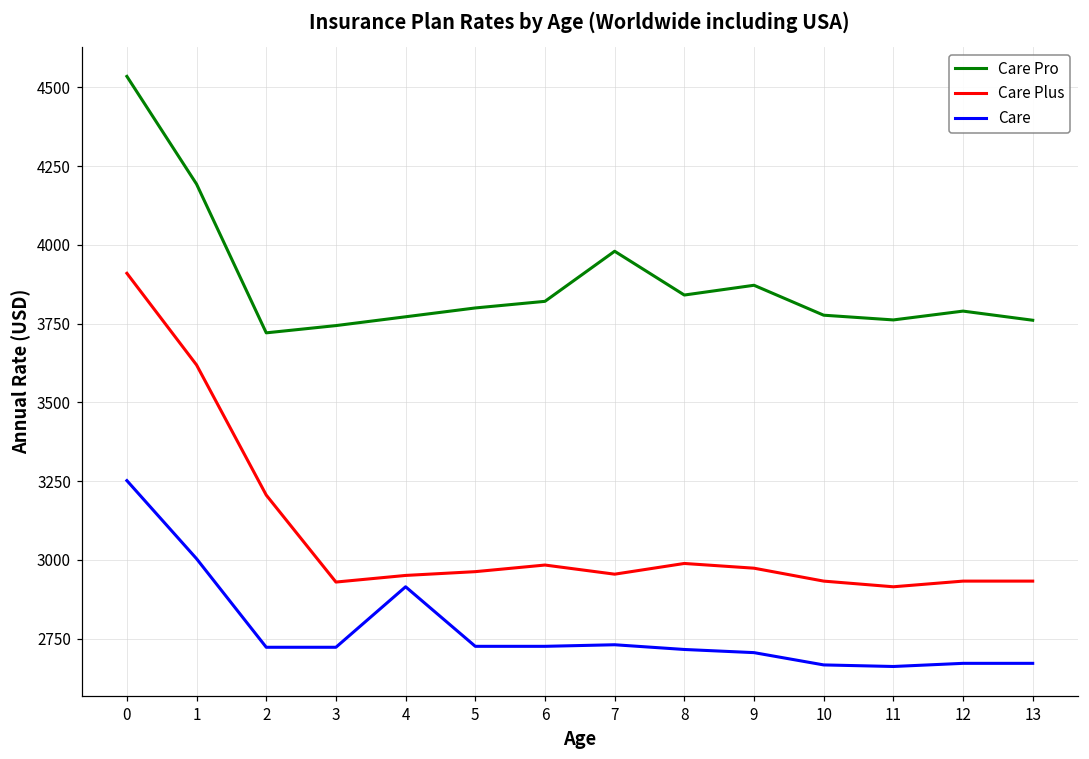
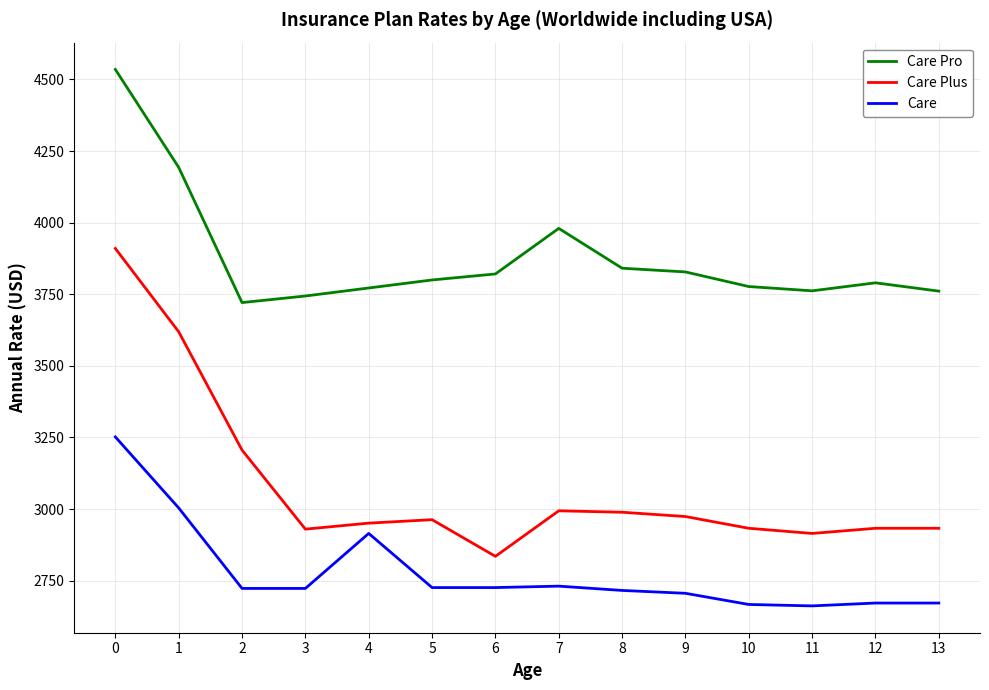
  {
    "Care Pro": {
      "0": 4540,
      "1": 4190,
      "2": 3720,
      "3": 3740,
      "4": 3770,
      "5": 3800,
      "6": 3820,
      "7": 3980,
      "8": 3840,
-     "9": 3870,
+     "9": 3830,
      "10": 3780,
      "11": 3760,
      "12": 3790,
      "13": 3760
    },
    "Care Plus": {
      "0": 3910,
      "1": 3620,
      "2": 3210,
      "3": 2930,
      "4": 2950,
      "5": 2960,
-     "6": 2980,
-     "7": 2960,
+     "6": 2840,
+     "7": 2990,
      "8": 2990,
      "9": 2970,
      "10": 2930,
      "11": 2920,
      "12": 2930,
      "13": 2930
    },
    "Care": {
      "0": 3250,
      "1": 3000,
      "2": 2720,
      "3": 2720,
      "4": 2920,
      "5": 2730,
      "6": 2730,
      "7": 2730,
      "8": 2720,
      "9": 2710,
      "10": 2670,
      "11": 2660,
      "12": 2670,
      "13": 2670
    }
  }
